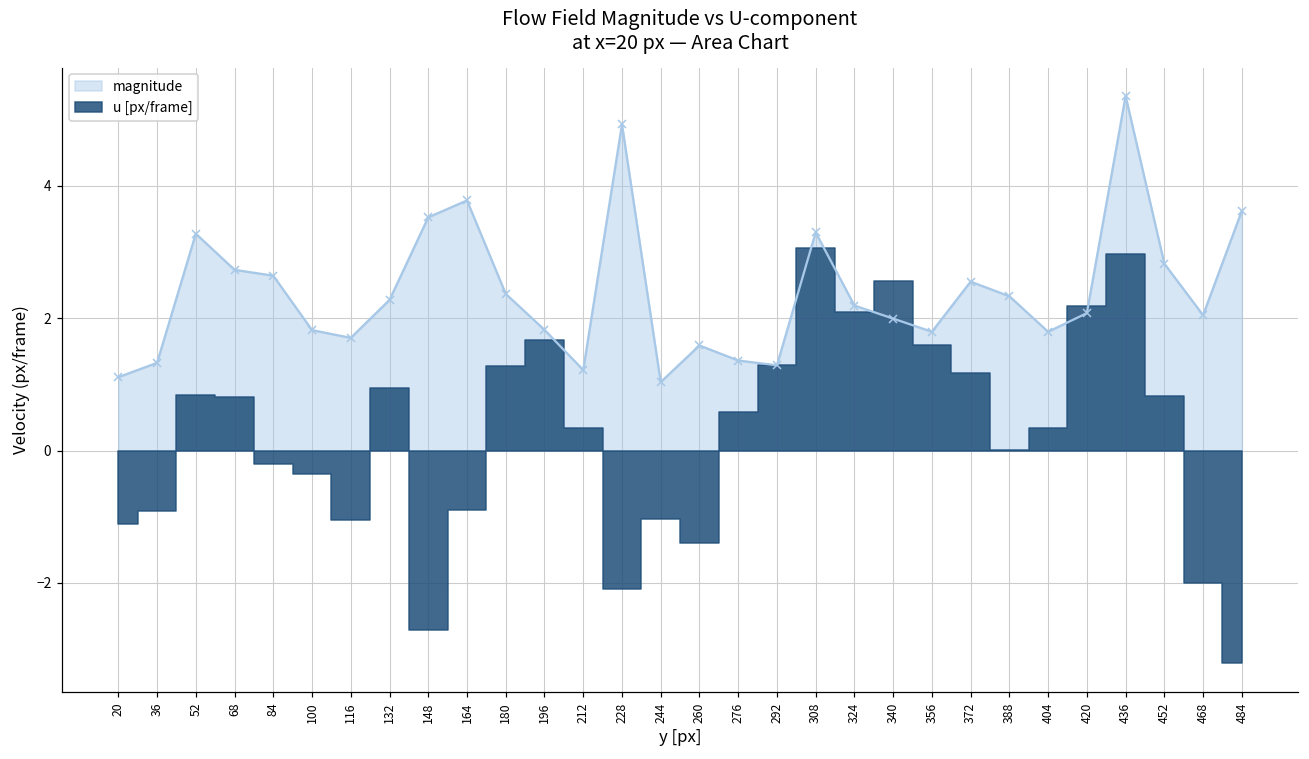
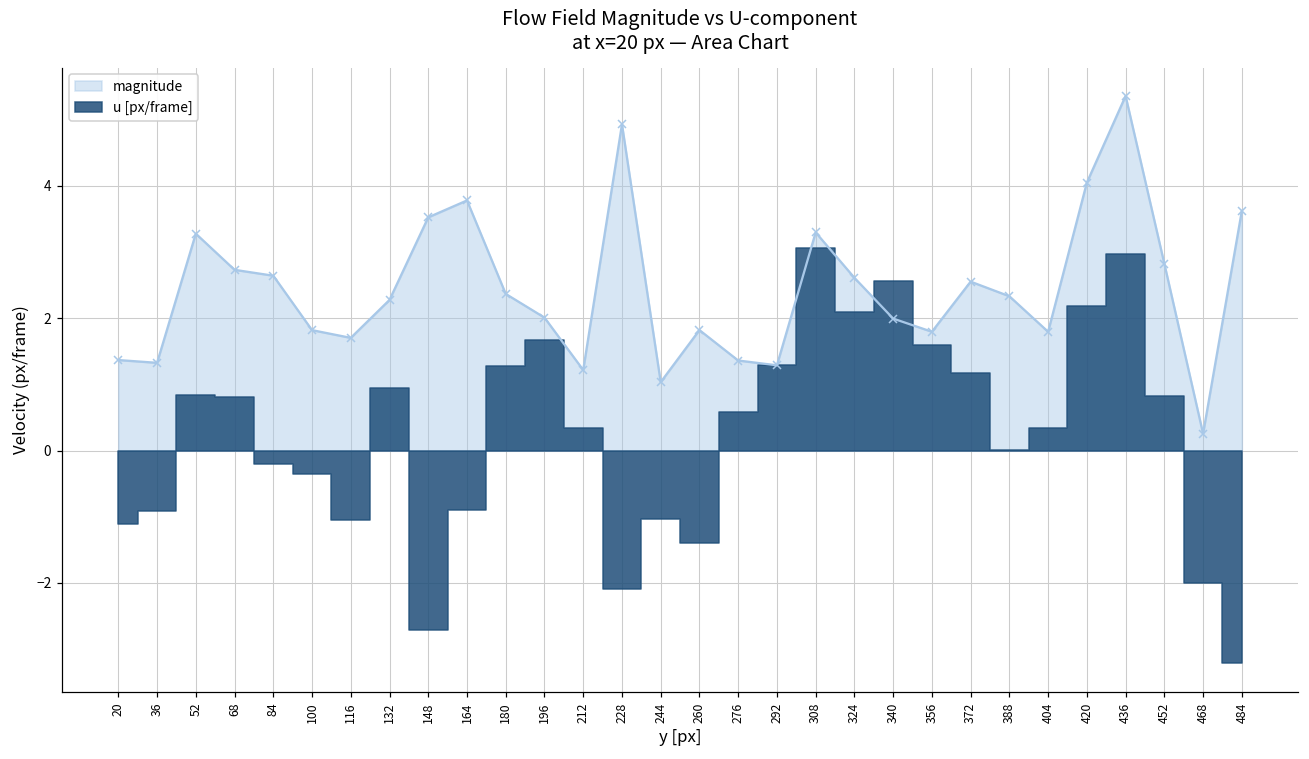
  {
    "magnitude": {
-     "20": 1.1,
+     "20": 1.4,
      "36": 1.3,
      "52": 3.3,
      "68": 2.7,
      "84": 2.6,
      "100": 1.8,
      "116": 1.7,
      "132": 2.3,
      "148": 3.5,
      "164": 3.8,
      "180": 2.4,
-     "196": 1.8,
+     "196": 2.0,
      "212": 1.2,
      "228": 4.9,
      "244": 1.0,
-     "260": 1.6,
+     "260": 1.8,
      "276": 1.4,
      "308": 3.3,
-     "324": 2.2,
+     "324": 2.6,
      "340": 2.0,
      "356": 1.8,
      "372": 2.6,
      "388": 2.3,
      "404": 1.8,
-     "420": 2.1,
+     "420": 4.0,
      "436": 5.4,
      "452": 2.8,
-     "468": 2.0,
+     "468": 0.3,
      "484": 3.6
    }
  }
